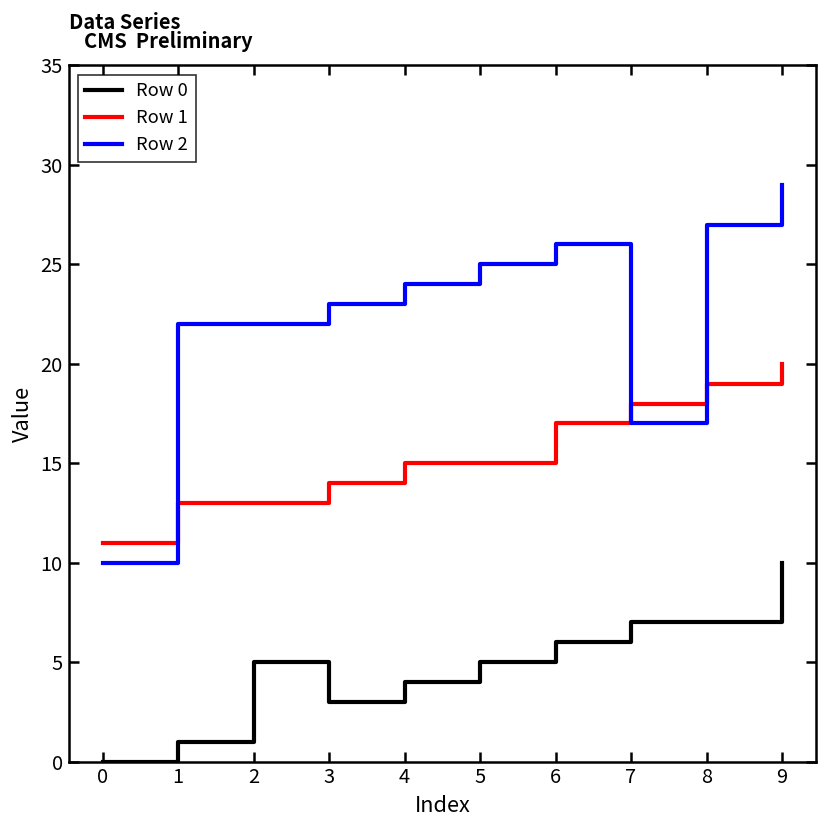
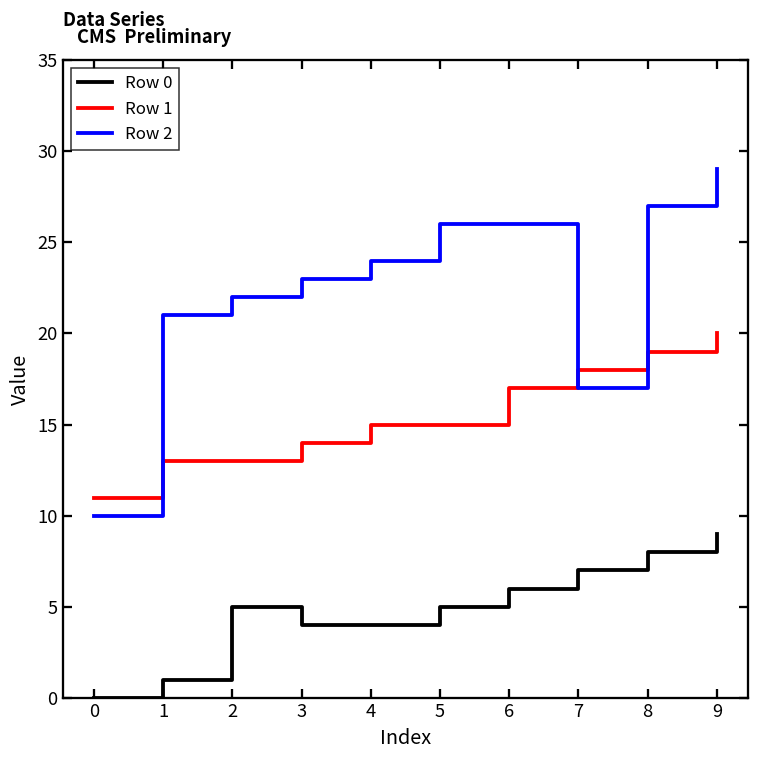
  {
    "Row 0": {
      "0": 0,
      "1": 1,
      "2": 5,
-     "3": 3,
+     "3": 4,
      "4": 4,
      "5": 5,
      "6": 6,
      "7": 7,
-     "8": 7,
-     "9": 10
+     "8": 8,
+     "9": 9
    },
    "Row 1": {
      "0": 11,
      "1": 13,
      "2": 13,
      "3": 14,
      "4": 15,
      "5": 15,
      "6": 17,
      "7": 18,
      "8": 19,
      "9": 20
    },
    "Row 2": {
      "0": 10,
-     "1": 22,
+     "1": 21,
      "2": 22,
      "3": 23,
      "4": 24,
-     "5": 25,
+     "5": 26,
      "6": 26,
      "7": 17,
      "8": 27,
      "9": 29
    }
  }
